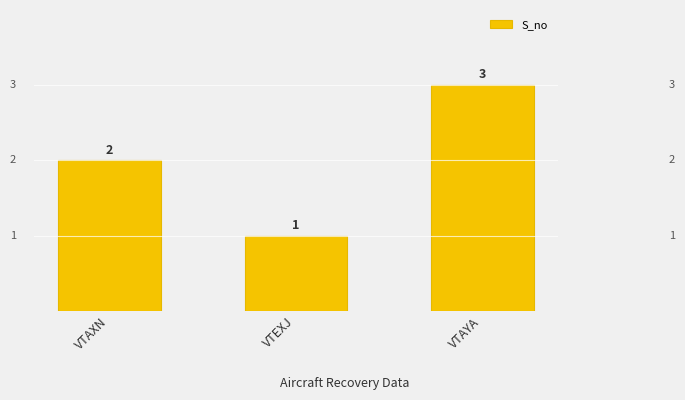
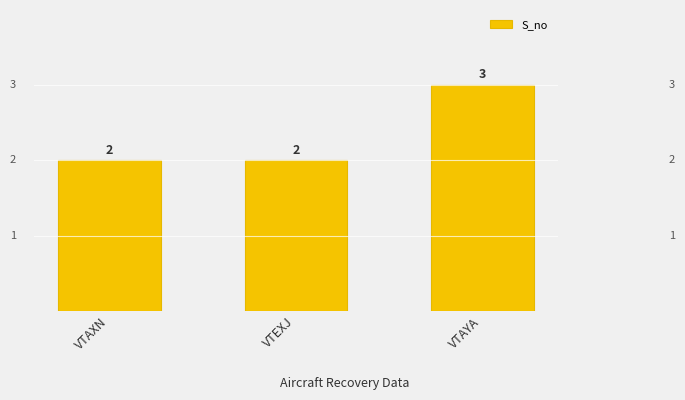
  {
    "VTAXN": 2,
-   "VTEXJ": 1,
+   "VTEXJ": 2,
    "VTAYA": 3
  }
